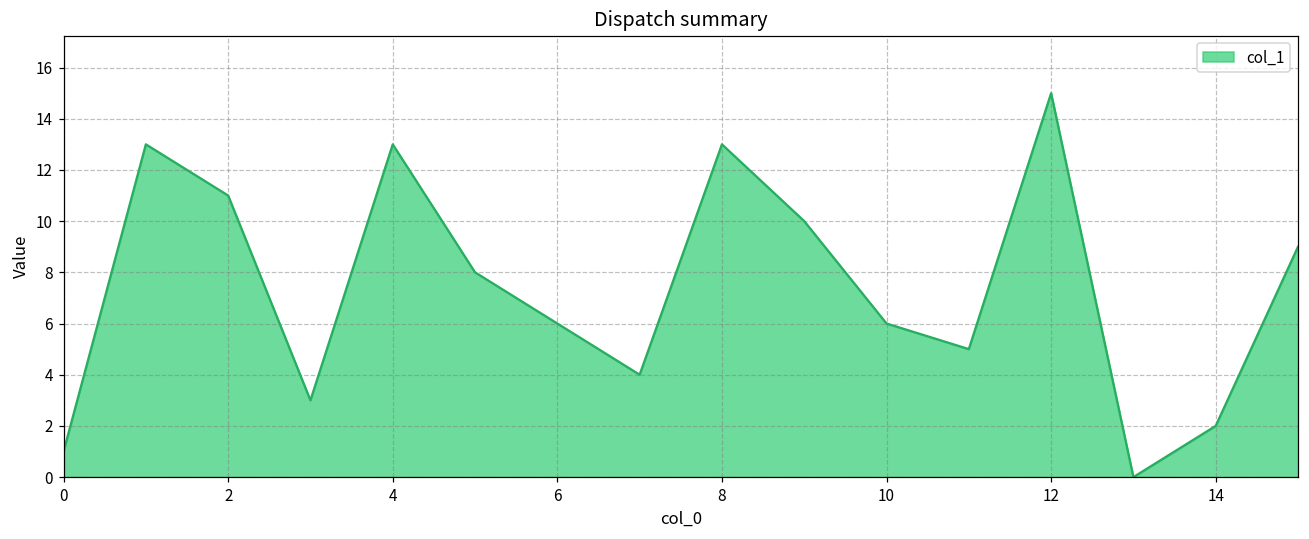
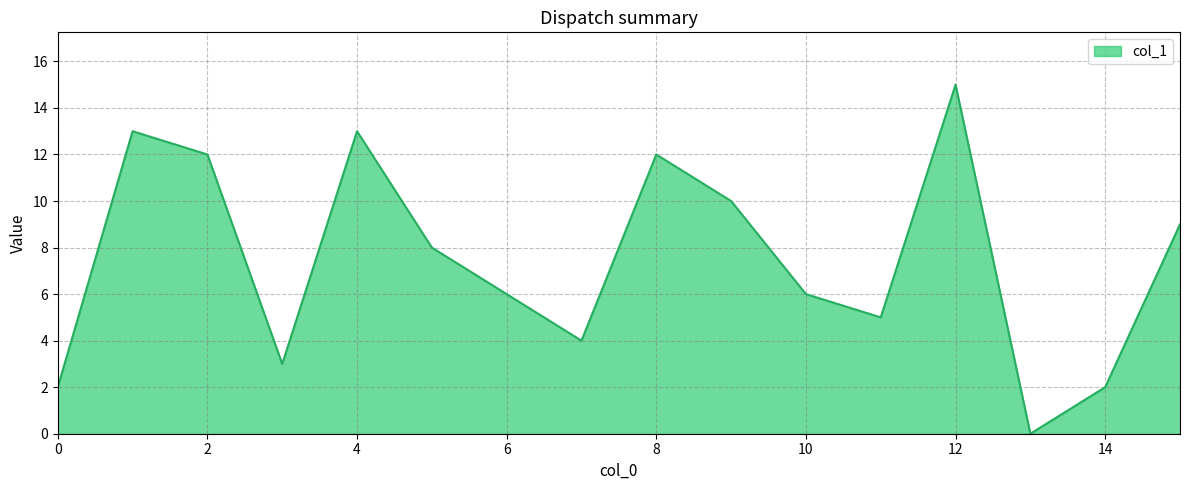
  {
-   "0": 1,
-   "2": 11,
+   "0": 2,
+   "2": 12,
    "4": 13,
    "6": 6,
-   "8": 13,
+   "8": 12,
    "10": 6,
    "12": 15,
    "14": 2
  }
